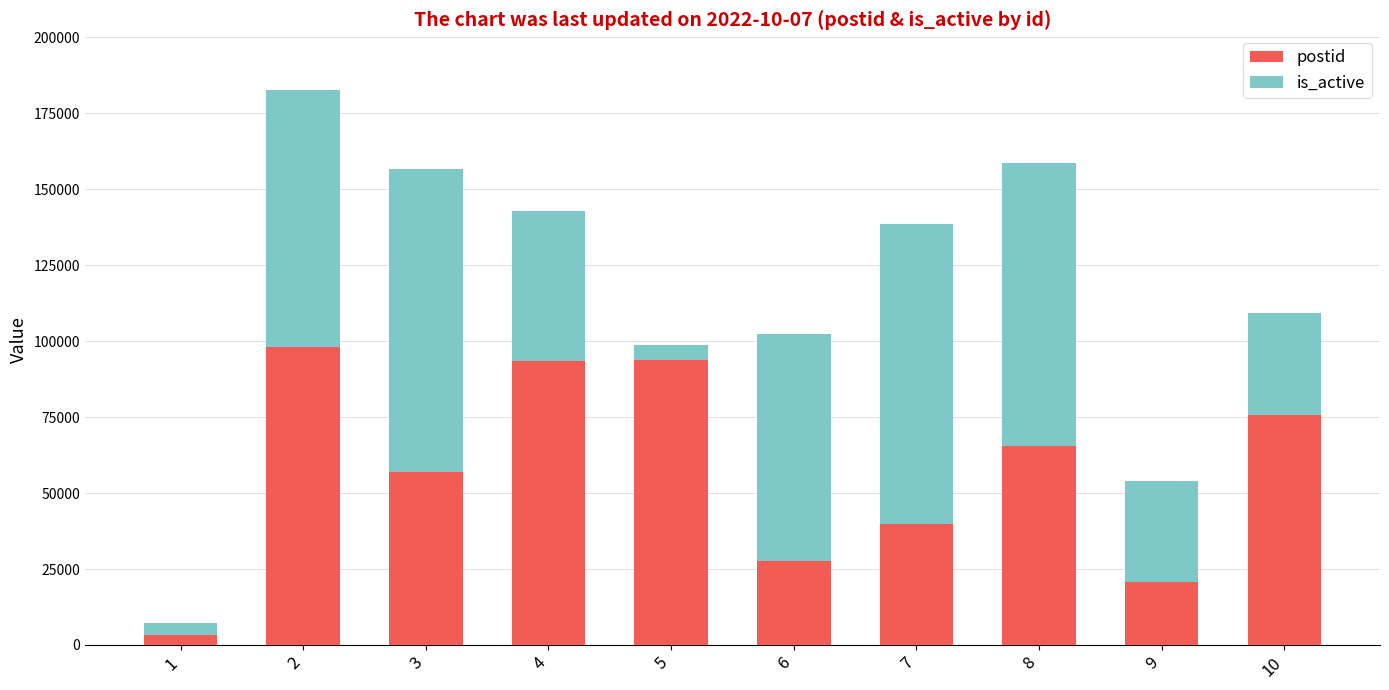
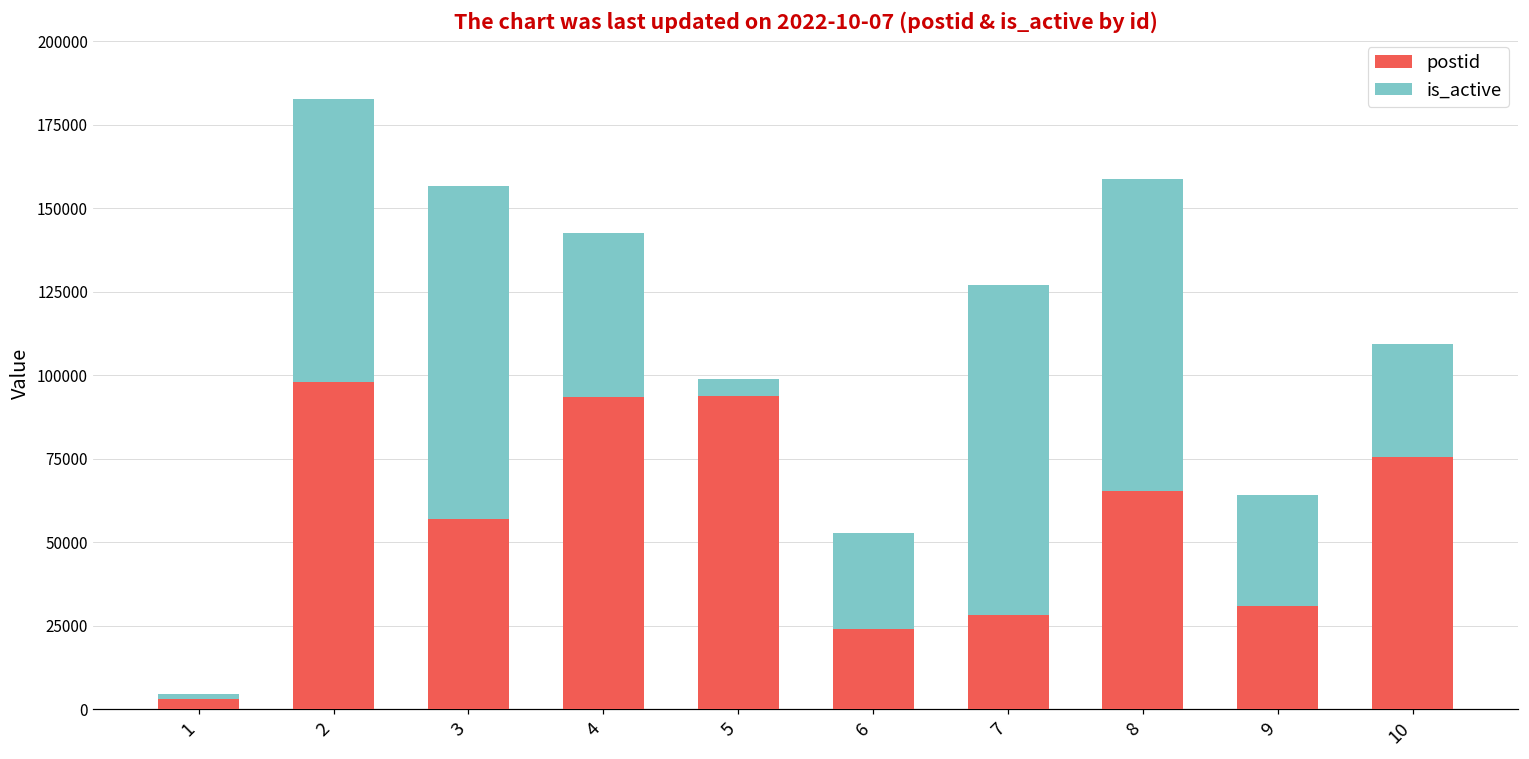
  {
    "postid": {
      "1": 3000,
      "2": 98000,
      "3": 57000,
      "4": 93000,
      "5": 94000,
-     "6": 28000,
-     "7": 40000,
+     "6": 24000,
+     "7": 28000,
      "8": 65000,
-     "9": 21000,
+     "9": 31000,
      "10": 76000
    },
    "is_active": {
-     "1": 4000,
+     "1": 1000,
      "2": 85000,
      "3": 100000,
      "4": 49000,
      "5": 5000,
-     "6": 75000,
+     "6": 29000,
      "7": 99000,
      "8": 93000,
      "9": 33000,
      "10": 34000
    }
  }
